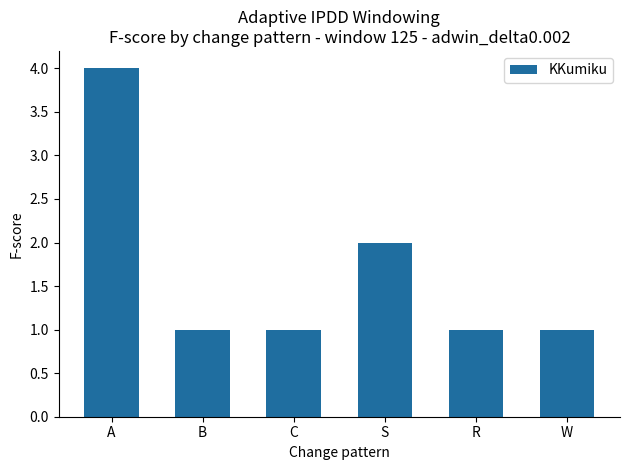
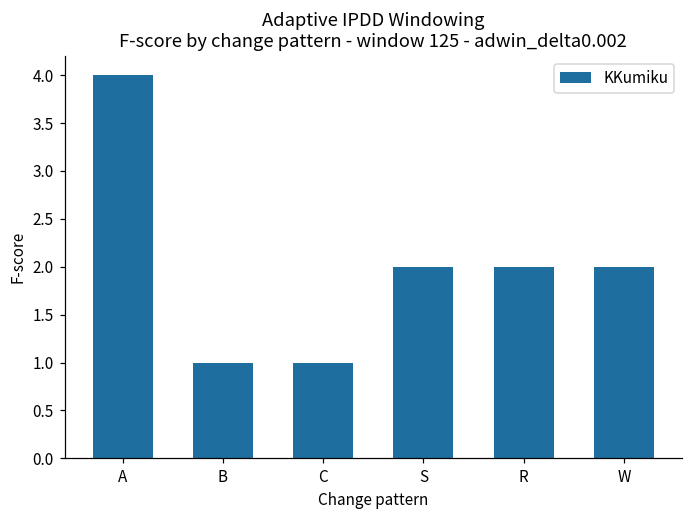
  {
    "A": 4,
    "B": 1,
    "C": 1,
    "S": 2,
-   "R": 1,
-   "W": 1
+   "R": 2,
+   "W": 2
  }
